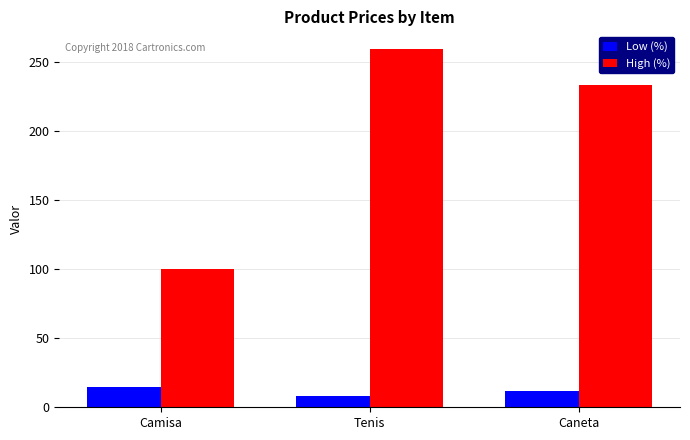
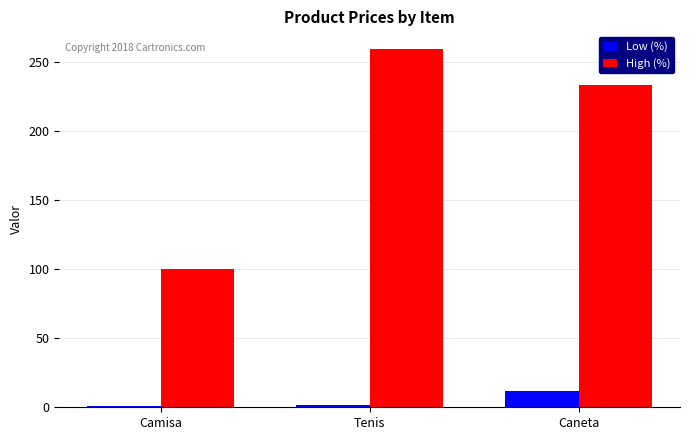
  {
    "Low (%)": {
-     "Camisa": 15,
-     "Tenis": 8,
+     "Camisa": 1,
+     "Tenis": 2,
      "Caneta": 12
    },
    "High (%)": {
      "Camisa": 100,
      "Tenis": 259,
      "Caneta": 233
    }
  }
